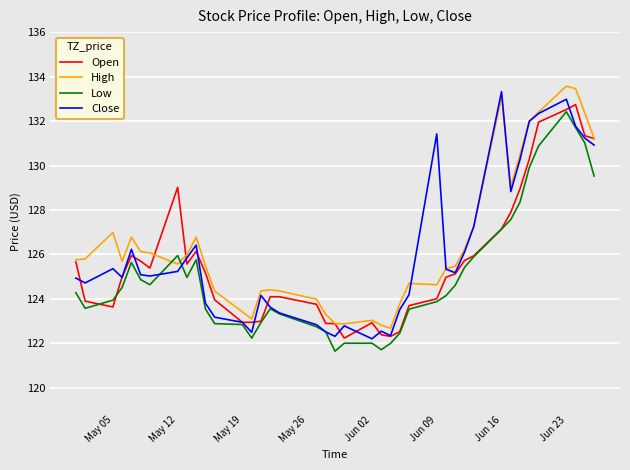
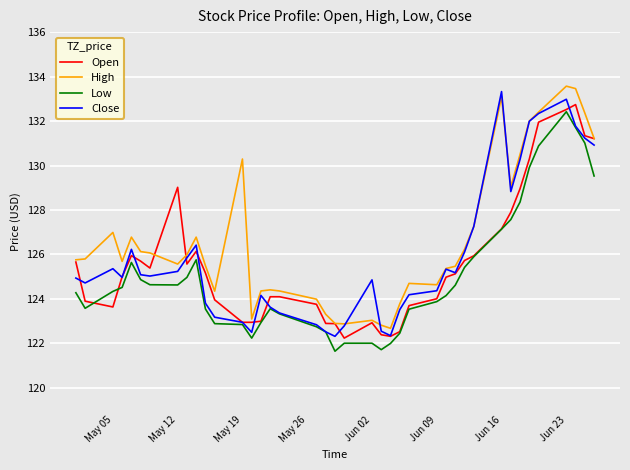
  {
    "Open": {
      "May 05": 123.6,
      "May 12": 129.0,
      "Jun 09": 124.0
    },
    "High": {
      "May 05": 127.0,
      "May 12": 125.6,
-     "May 19": 123.4,
+     "May 19": 130.3,
      "Jun 09": 124.6,
      "Jun 16": 133.1,
      "Jun 23": 133.6
    },
    "Low": {
-     "May 05": 123.9,
-     "May 12": 126.0,
+     "May 05": 124.3,
+     "May 12": 124.6,
      "Jun 02": 122.0,
      "Jun 09": 123.9
    },
    "Close": {
      "May 05": 125.4,
      "May 12": 125.2,
-     "Jun 02": 122.2,
-     "Jun 09": 131.4,
+     "Jun 02": 124.9,
+     "Jun 09": 124.4,
      "Jun 16": 133.3,
      "Jun 23": 133.0
    }
  }
